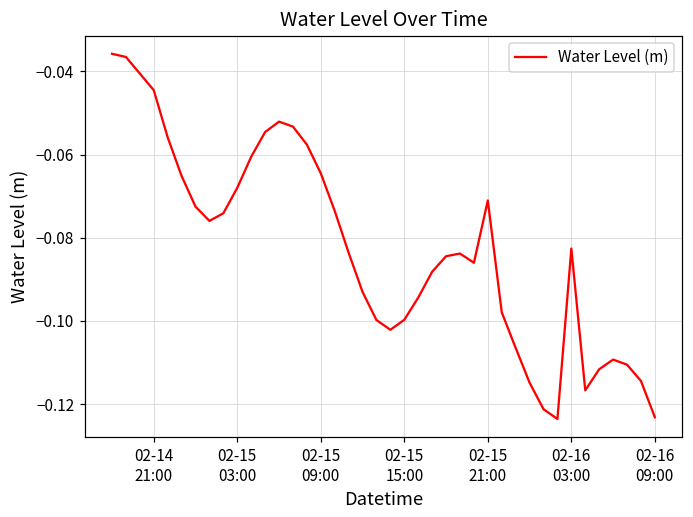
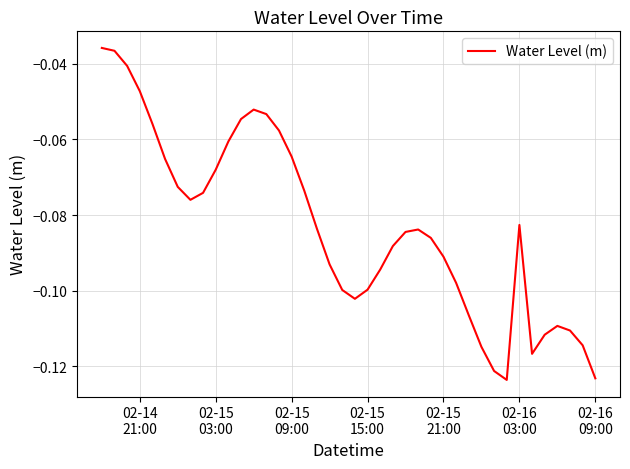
  {
-   "02-14 21:00": -0.045,
+   "02-14 21:00": -0.047,
    "02-15 03:00": -0.068,
    "02-15 09:00": -0.065,
    "02-15 15:00": -0.100,
-   "02-15 21:00": -0.071,
+   "02-15 21:00": -0.091,
    "02-16 03:00": -0.083,
    "02-16 09:00": -0.123
  }
